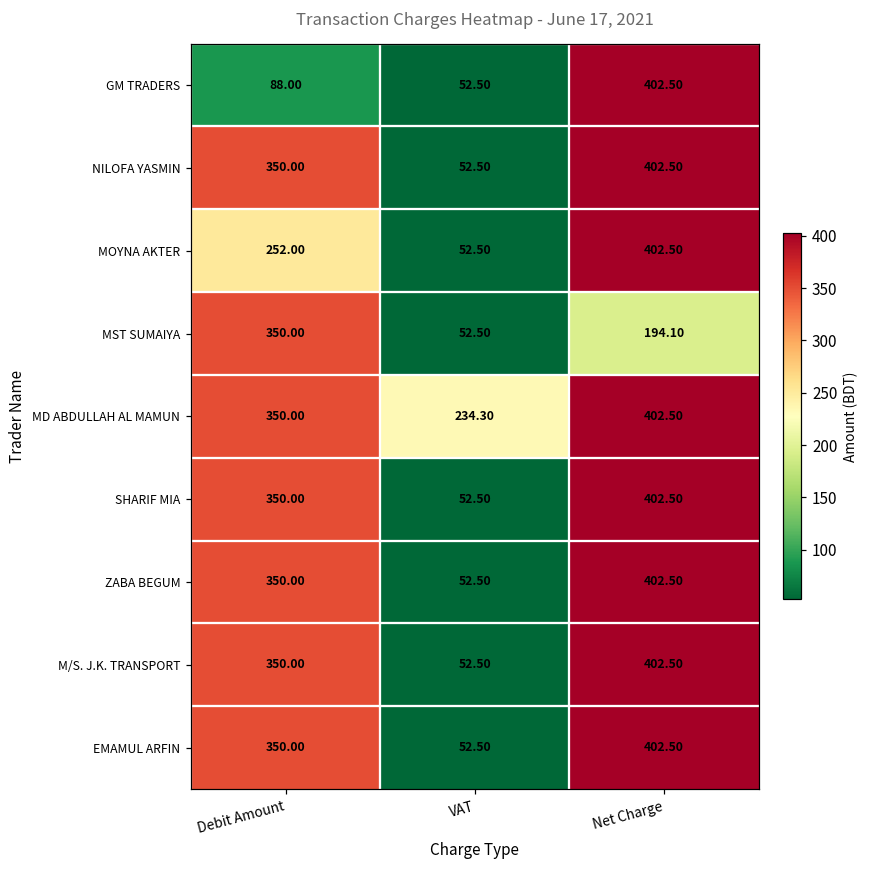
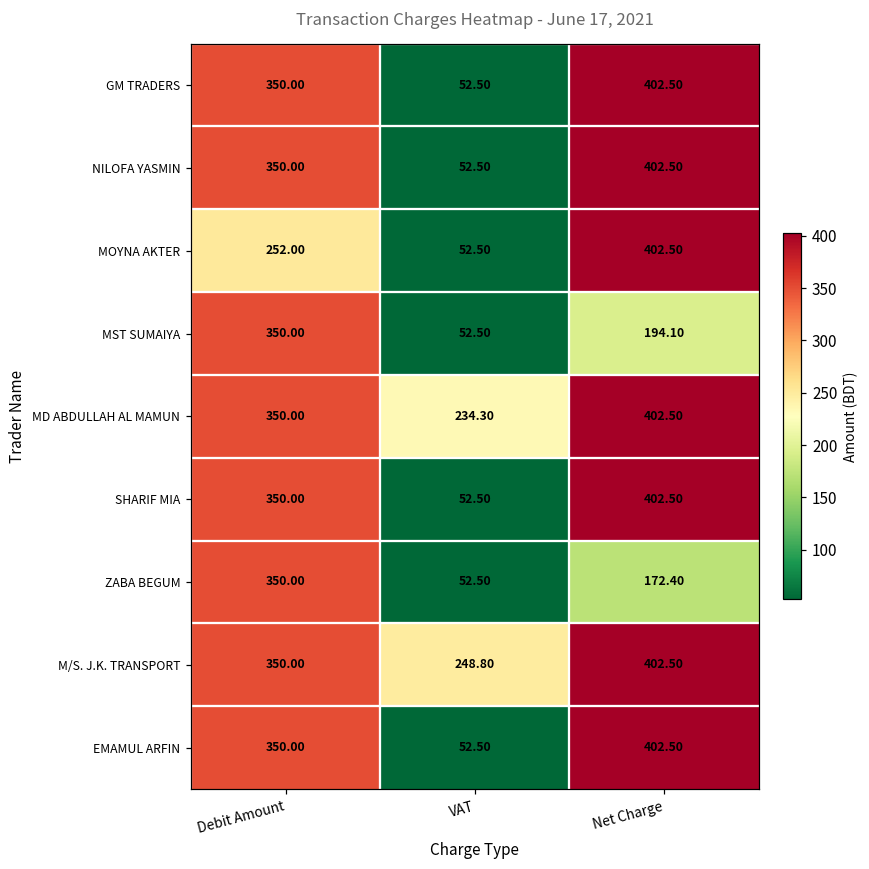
  {
    "GM TRADERS": {
-     "Debit Amount": 88.00,
+     "Debit Amount": 350.00,
      "VAT": 52.50,
      "Net Charge": 402.50
    },
    "NILOFA YASMIN": {
      "Debit Amount": 350.00,
      "VAT": 52.50,
      "Net Charge": 402.50
    },
    "MOYNA AKTER": {
      "Debit Amount": 252.00,
      "VAT": 52.50,
      "Net Charge": 402.50
    },
    "MST SUMAIYA": {
      "Debit Amount": 350.00,
      "VAT": 52.50,
      "Net Charge": 194.10
    },
    "MD ABDULLAH AL MAMUN": {
      "Debit Amount": 350.00,
      "VAT": 234.30,
      "Net Charge": 402.50
    },
    "SHARIF MIA": {
      "Debit Amount": 350.00,
      "VAT": 52.50,
      "Net Charge": 402.50
    },
    "ZABA BEGUM": {
      "Debit Amount": 350.00,
      "VAT": 52.50,
-     "Net Charge": 402.50
+     "Net Charge": 172.40
    },
    "M/S. J.K. TRANSPORT": {
      "Debit Amount": 350.00,
-     "VAT": 52.50,
+     "VAT": 248.80,
      "Net Charge": 402.50
    },
    "EMAMUL ARFIN": {
      "Debit Amount": 350.00,
      "VAT": 52.50,
      "Net Charge": 402.50
    }
  }
